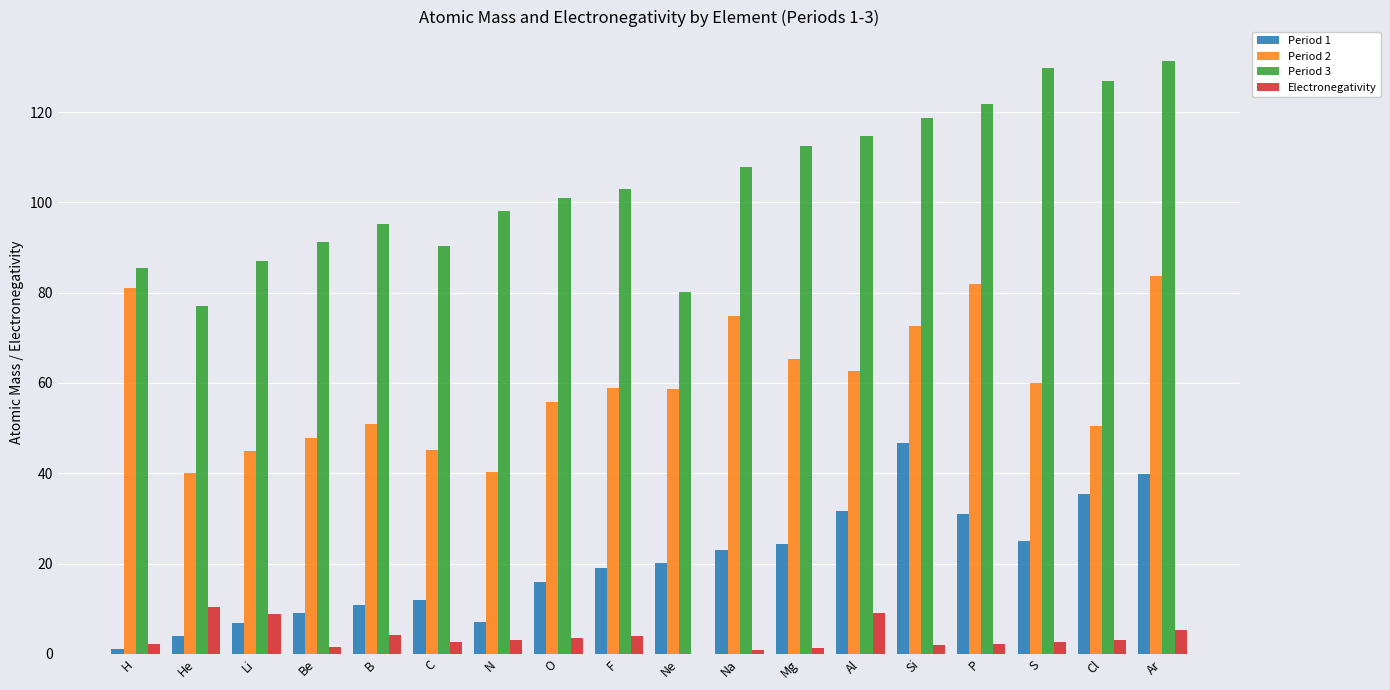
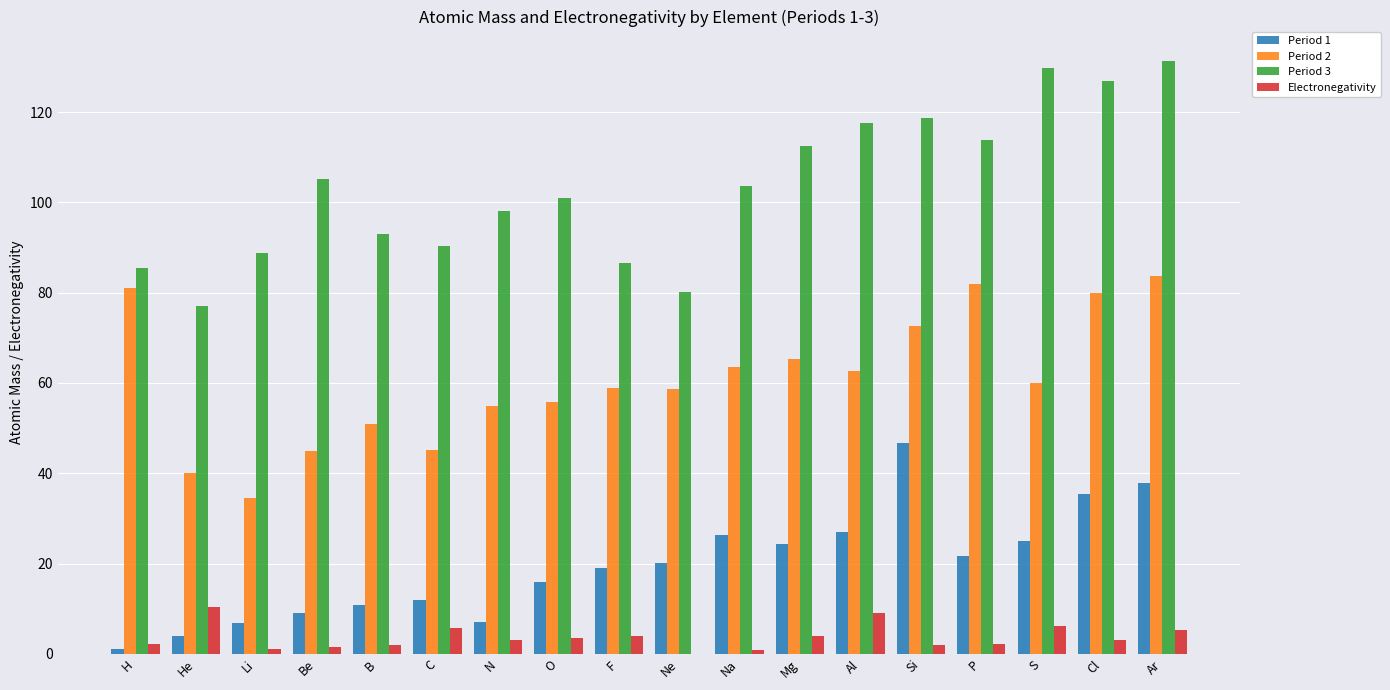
  {
    "Period 1": {
      "H": 1,
      "He": 4,
      "Li": 7,
      "Be": 9,
      "B": 11,
      "C": 12,
      "N": 7,
      "O": 16,
      "F": 19,
      "Ne": 20,
-     "Na": 23,
+     "Na": 26,
      "Mg": 24,
-     "Al": 32,
+     "Al": 27,
      "Si": 47,
-     "P": 31,
+     "P": 22,
      "S": 25,
      "Cl": 35,
-     "Ar": 40
+     "Ar": 38
    },
    "Period 2": {
      "H": 81,
      "He": 40,
-     "Li": 45,
-     "Be": 48,
+     "Li": 34,
+     "Be": 45,
      "B": 51,
      "C": 45,
-     "N": 40,
+     "N": 55,
      "O": 56,
      "F": 59,
      "Ne": 59,
-     "Na": 75,
+     "Na": 64,
      "Mg": 65,
      "Al": 63,
      "Si": 73,
      "P": 82,
      "S": 60,
-     "Cl": 50,
+     "Cl": 80,
      "Ar": 84
    },
    "Period 3": {
      "H": 85,
      "He": 77,
-     "Li": 87,
-     "Be": 91,
-     "B": 95,
+     "Li": 89,
+     "Be": 105,
+     "B": 93,
      "C": 90,
      "N": 98,
      "O": 101,
-     "F": 103,
+     "F": 87,
      "Ne": 80,
-     "Na": 108,
+     "Na": 104,
      "Mg": 112,
-     "Al": 115,
+     "Al": 118,
      "Si": 119,
-     "P": 122,
+     "P": 114,
      "S": 130,
      "Cl": 127,
      "Ar": 131
    },
    "Electronegativity": {
      "H": 2,
      "He": 10,
-     "Li": 9,
+     "Li": 1,
      "Be": 2,
-     "B": 4,
-     "C": 3,
+     "B": 2,
+     "C": 6,
      "N": 3,
      "O": 3,
      "F": 4,
      "Ne": 0,
      "Na": 1,
-     "Mg": 1,
+     "Mg": 4,
      "Al": 9,
      "Si": 2,
      "P": 2,
-     "S": 3,
+     "S": 6,
      "Cl": 3,
      "Ar": 5
    }
  }
